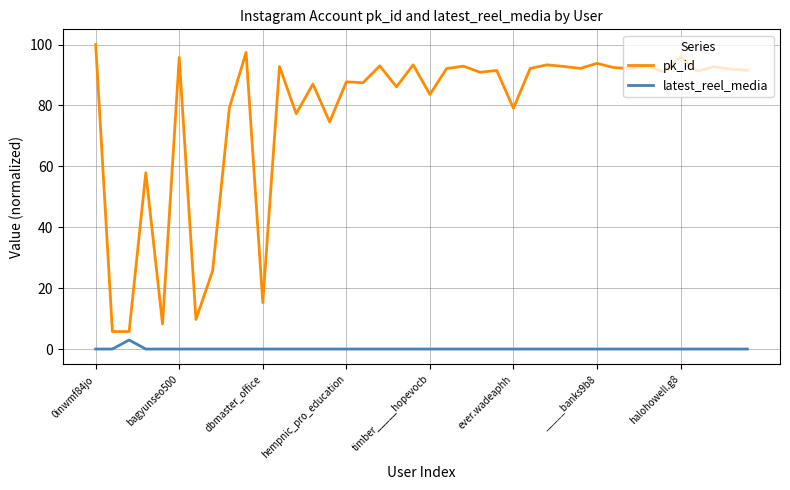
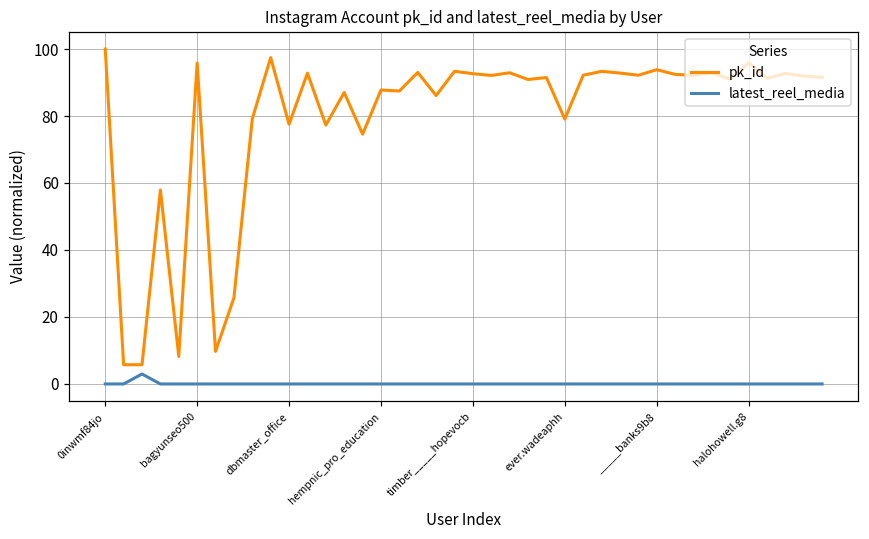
  {
    "pk_id": {
      "0inwmf84jo": 100,
      "bagyunseo500": 96,
-     "dbmaster_office": 15,
+     "dbmaster_office": 78,
      "hempnic_pro_education": 88,
-     "timber_____hopevocb": 84,
+     "timber_____hopevocb": 93,
      "ever.wadeaphh": 79,
      "_____banks9b8": 94
    },
    "latest_reel_media": {
      "0inwmf84jo": 0,
      "bagyunseo500": 0,
      "dbmaster_office": 0,
      "hempnic_pro_education": 0,
      "timber_____hopevocb": 0,
      "ever.wadeaphh": 0,
      "_____banks9b8": 0,
      "halohowell.g8": 0
    }
  }
